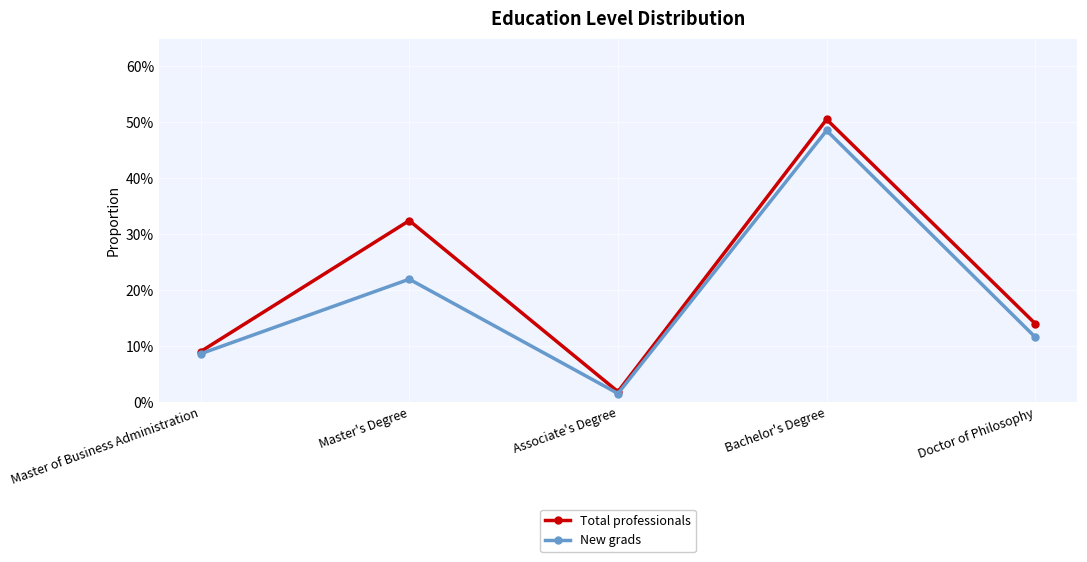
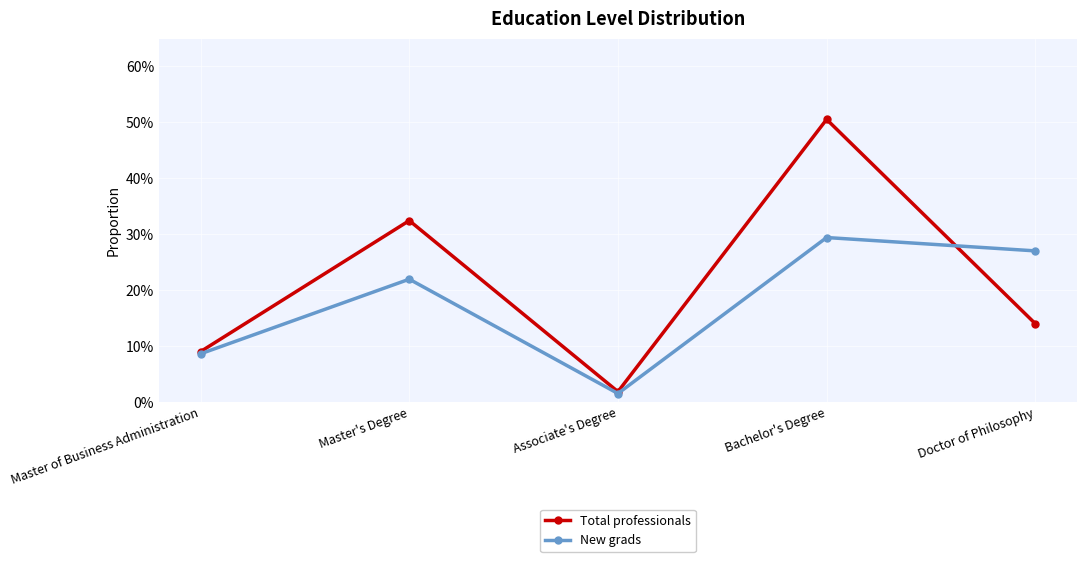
  {
    "Total professionals": {
      "Master's Degree": "32%",
      "Bachelor's Degree": "51%",
      "Doctor of Philosophy": "14%"
    },
    "New grads": {
      "Master's Degree": "22%",
-     "Bachelor's Degree": "49%",
-     "Doctor of Philosophy": "12%"
+     "Bachelor's Degree": "29%",
+     "Doctor of Philosophy": "27%"
    }
  }
